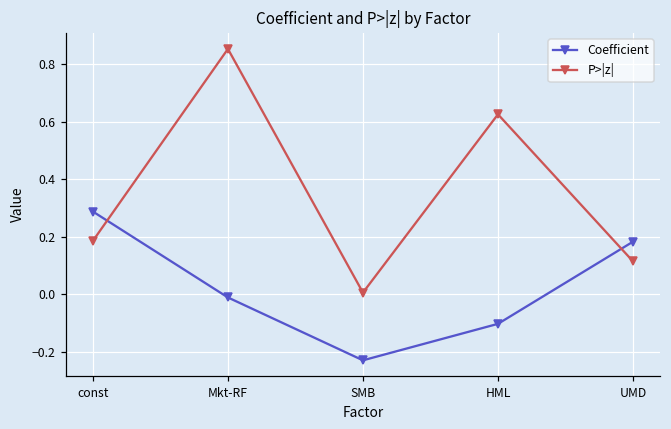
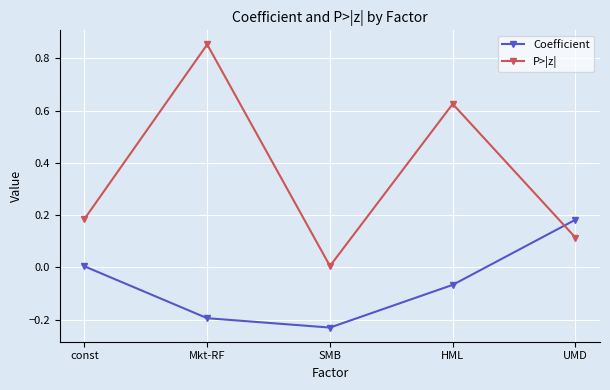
  {
    "Coefficient": {
-     "const": 0.29,
-     "Mkt-RF": -0.01,
+     "const": 0.00,
+     "Mkt-RF": -0.19,
      "SMB": -0.23,
-     "HML": -0.10,
+     "HML": -0.07,
      "UMD": 0.18
    },
    "P>|z|": {
      "const": 0.19,
      "Mkt-RF": 0.85,
      "SMB": 0.01,
      "HML": 0.63,
      "UMD": 0.11
    }
  }
